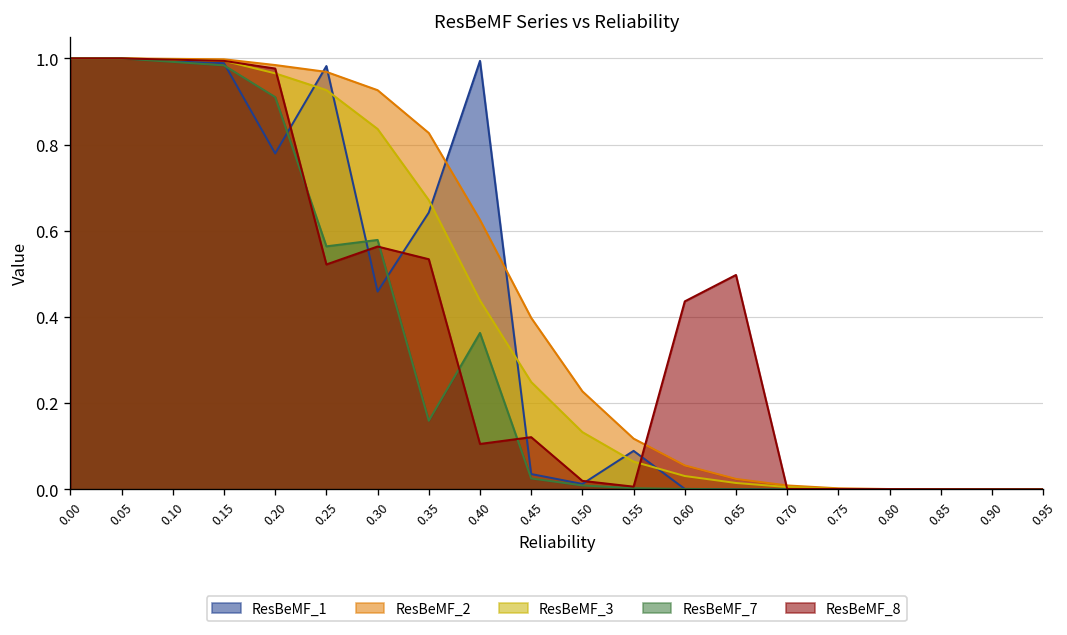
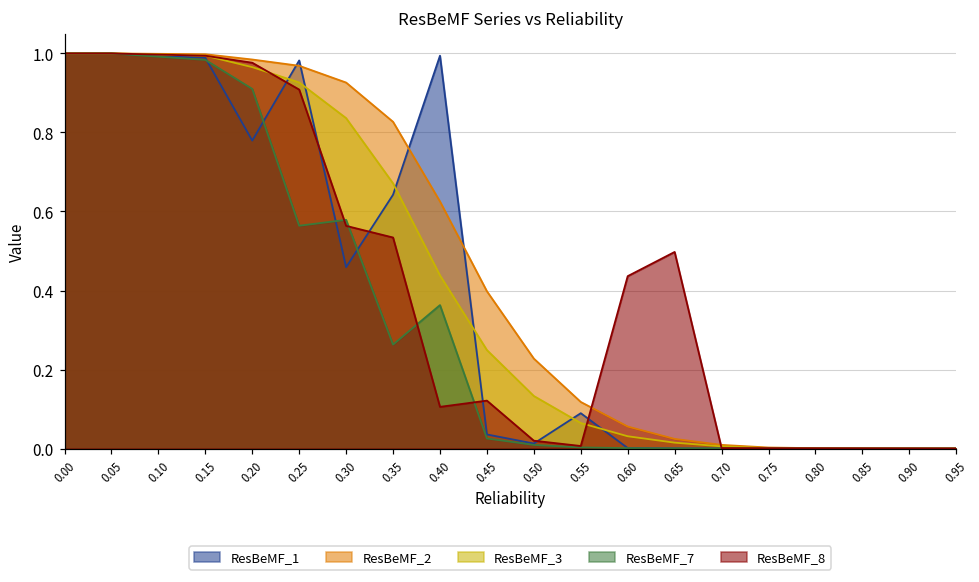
  {
    "ResBeMF_1": {
      "0.20": 0.78,
      "0.25": 0.98,
      "0.30": 0.46,
      "0.35": 0.64,
      "0.40": 0.99,
      "0.45": 0.04,
      "0.55": 0.09
    },
    "ResBeMF_7": {
      "0.20": 0.91,
      "0.25": 0.56,
      "0.30": 0.58,
-     "0.35": 0.16,
+     "0.35": 0.26,
      "0.40": 0.36,
      "0.45": 0.03
    },
    "ResBeMF_8": {
      "0.20": 0.98,
-     "0.25": 0.52,
+     "0.25": 0.91,
      "0.30": 0.56,
      "0.35": 0.53,
      "0.40": 0.11,
      "0.45": 0.12,
      "0.60": 0.44,
      "0.65": 0.50
    }
  }
